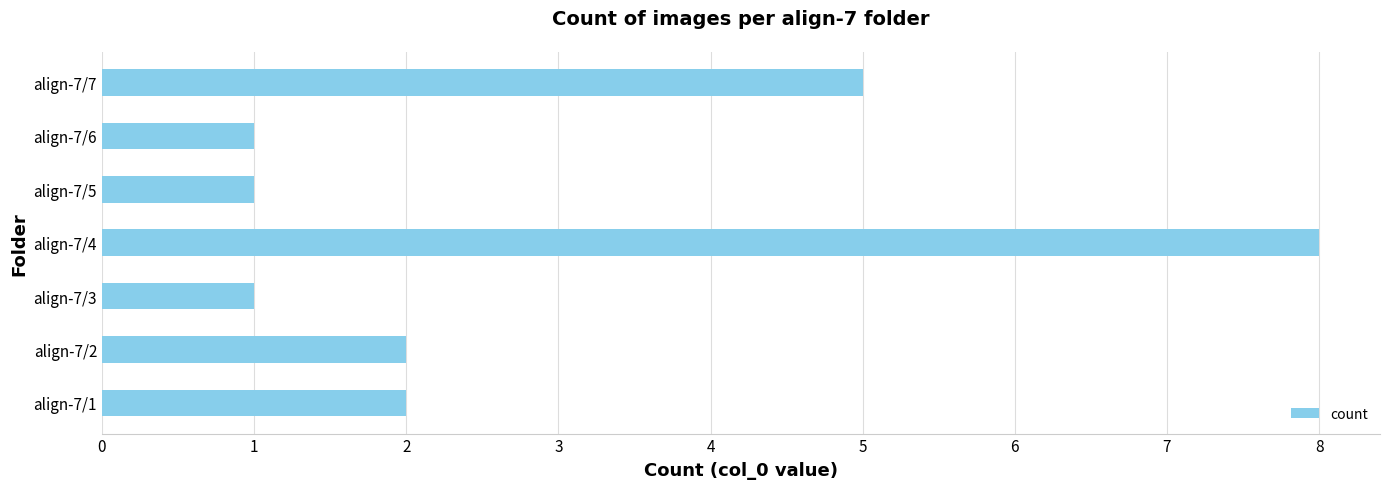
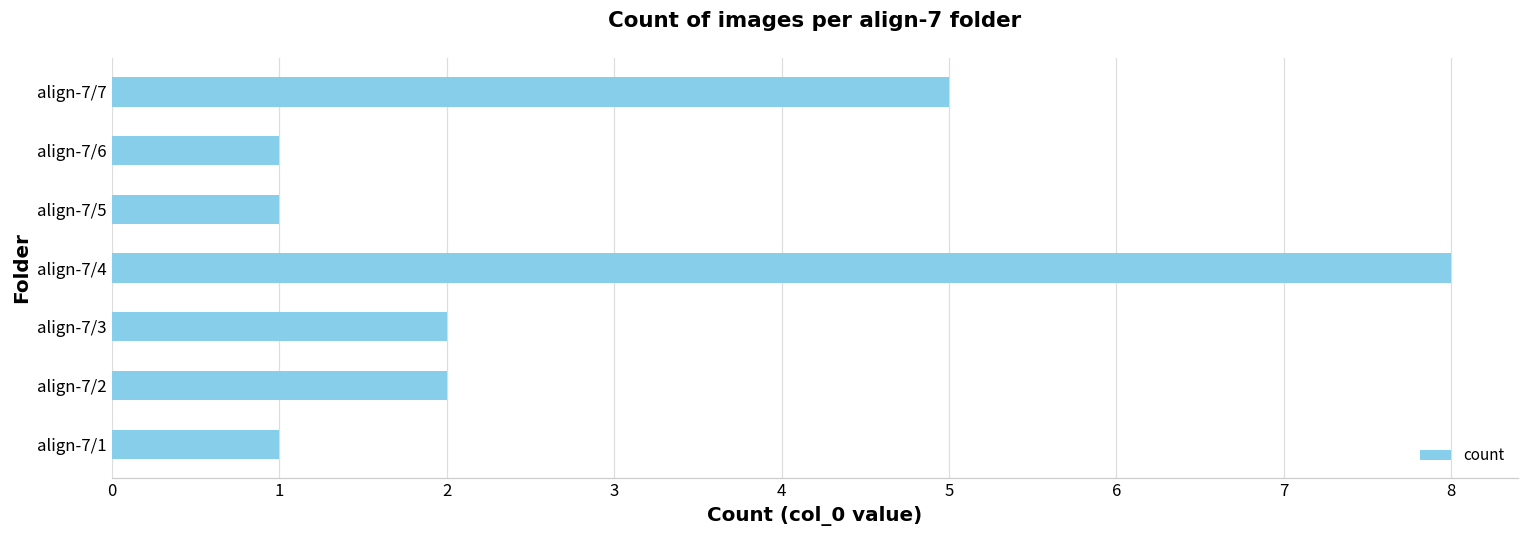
  {
    "align-7/7": 5,
    "align-7/6": 1,
    "align-7/5": 1,
    "align-7/4": 8,
-   "align-7/3": 1,
+   "align-7/3": 2,
    "align-7/2": 2,
-   "align-7/1": 2
+   "align-7/1": 1
  }
